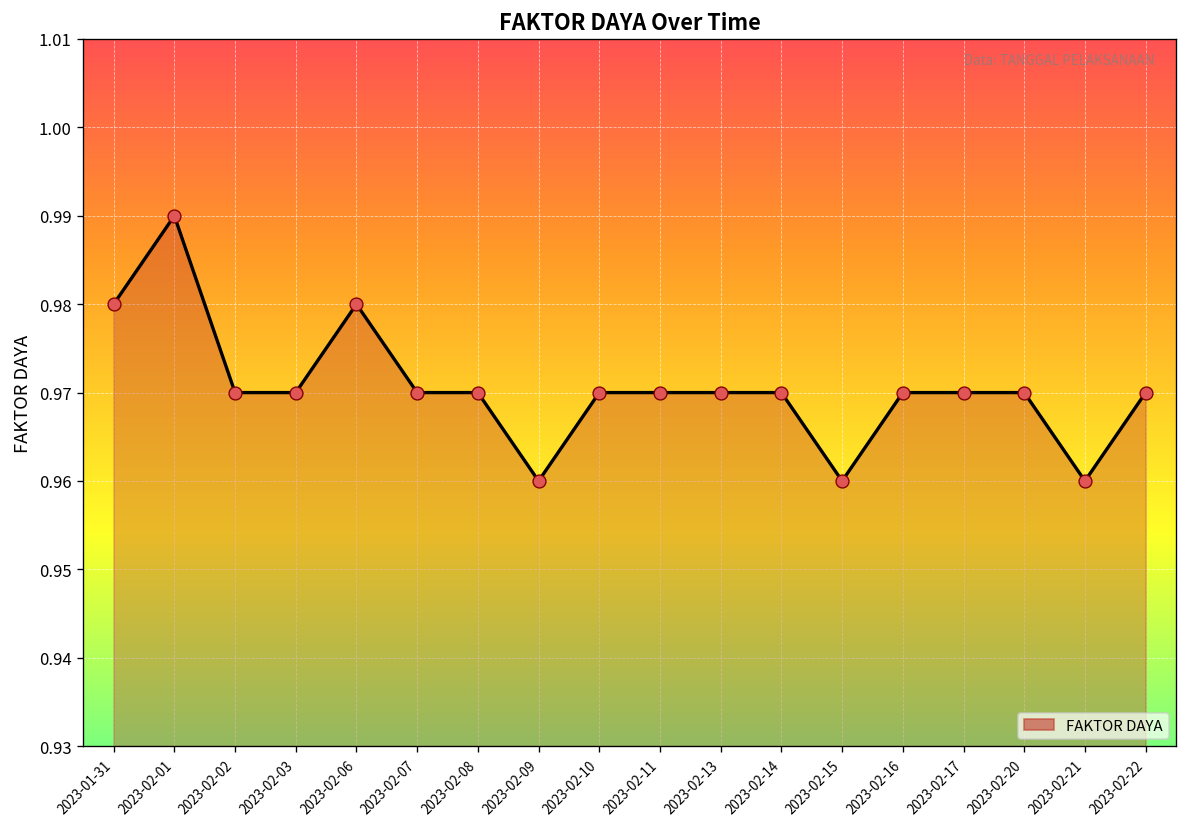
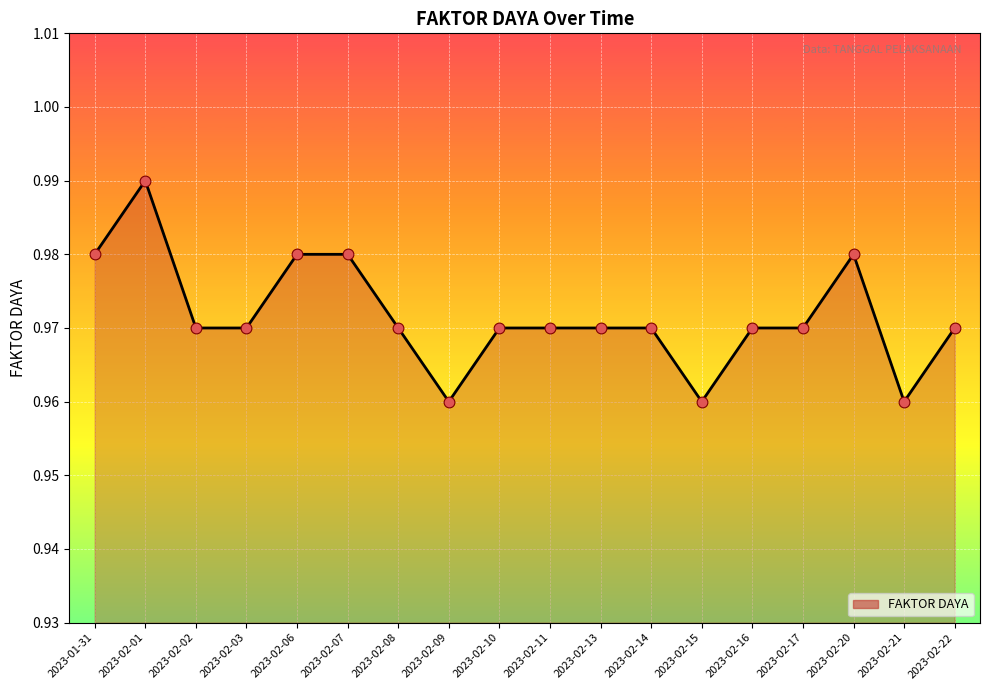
  {
    "2023-01-31": 0.98,
    "2023-02-01": 0.99,
    "2023-02-02": 0.97,
    "2023-02-03": 0.97,
    "2023-02-06": 0.98,
-   "2023-02-07": 0.97,
+   "2023-02-07": 0.98,
    "2023-02-08": 0.97,
    "2023-02-09": 0.96,
    "2023-02-10": 0.97,
    "2023-02-11": 0.97,
    "2023-02-13": 0.97,
    "2023-02-14": 0.97,
    "2023-02-15": 0.96,
    "2023-02-16": 0.97,
    "2023-02-17": 0.97,
-   "2023-02-20": 0.97,
+   "2023-02-20": 0.98,
    "2023-02-21": 0.96,
    "2023-02-22": 0.97
  }
